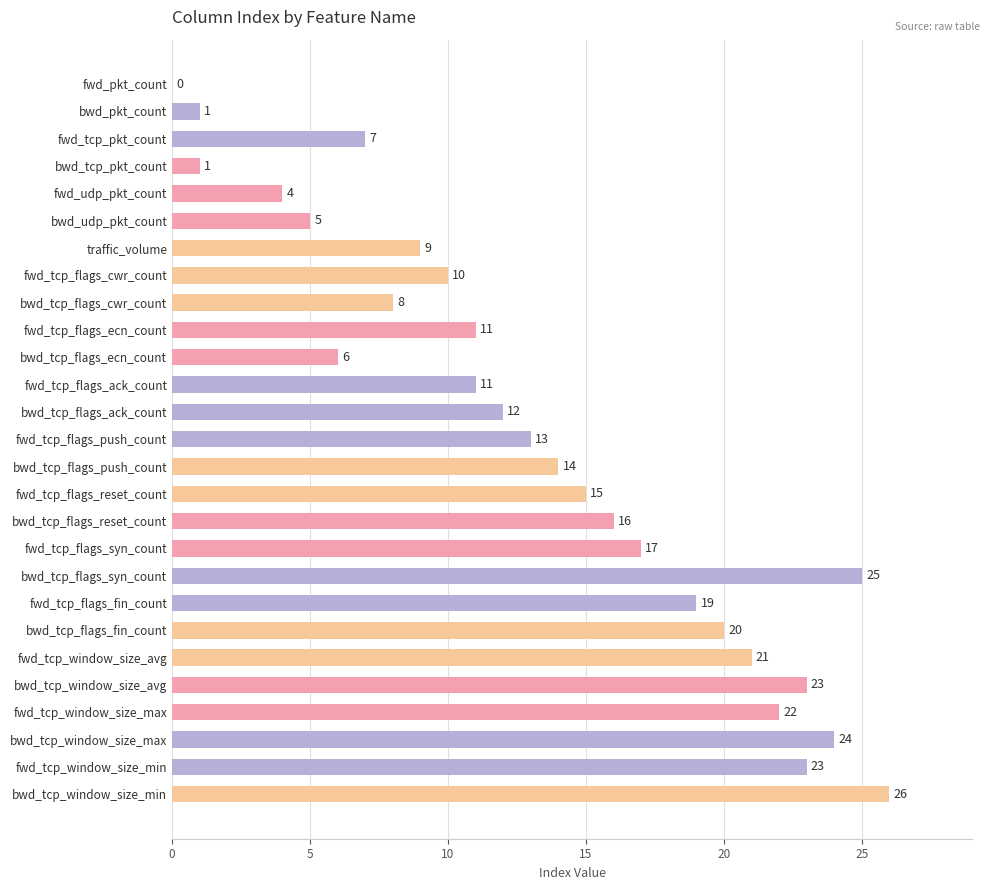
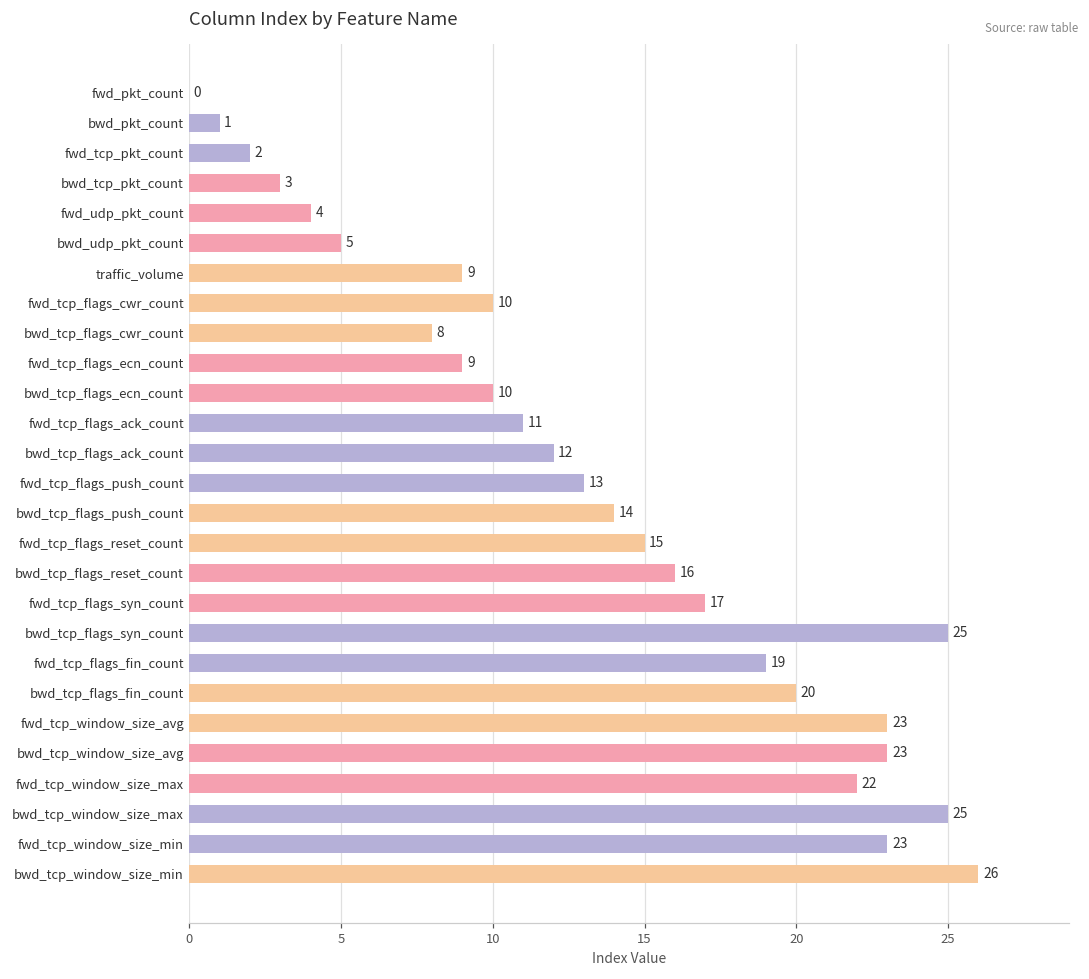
  {
    "fwd_pkt_count": 0,
    "bwd_pkt_count": 1,
-   "fwd_tcp_pkt_count": 7,
-   "bwd_tcp_pkt_count": 1,
+   "fwd_tcp_pkt_count": 2,
+   "bwd_tcp_pkt_count": 3,
    "fwd_udp_pkt_count": 4,
    "bwd_udp_pkt_count": 5,
    "traffic_volume": 9,
    "fwd_tcp_flags_cwr_count": 10,
    "bwd_tcp_flags_cwr_count": 8,
-   "fwd_tcp_flags_ecn_count": 11,
-   "bwd_tcp_flags_ecn_count": 6,
+   "fwd_tcp_flags_ecn_count": 9,
+   "bwd_tcp_flags_ecn_count": 10,
    "fwd_tcp_flags_ack_count": 11,
    "bwd_tcp_flags_ack_count": 12,
    "fwd_tcp_flags_push_count": 13,
    "bwd_tcp_flags_push_count": 14,
    "fwd_tcp_flags_reset_count": 15,
    "bwd_tcp_flags_reset_count": 16,
    "fwd_tcp_flags_syn_count": 17,
    "bwd_tcp_flags_syn_count": 25,
    "fwd_tcp_flags_fin_count": 19,
    "bwd_tcp_flags_fin_count": 20,
-   "fwd_tcp_window_size_avg": 21,
+   "fwd_tcp_window_size_avg": 23,
    "bwd_tcp_window_size_avg": 23,
    "fwd_tcp_window_size_max": 22,
-   "bwd_tcp_window_size_max": 24,
+   "bwd_tcp_window_size_max": 25,
    "fwd_tcp_window_size_min": 23,
    "bwd_tcp_window_size_min": 26
  }
